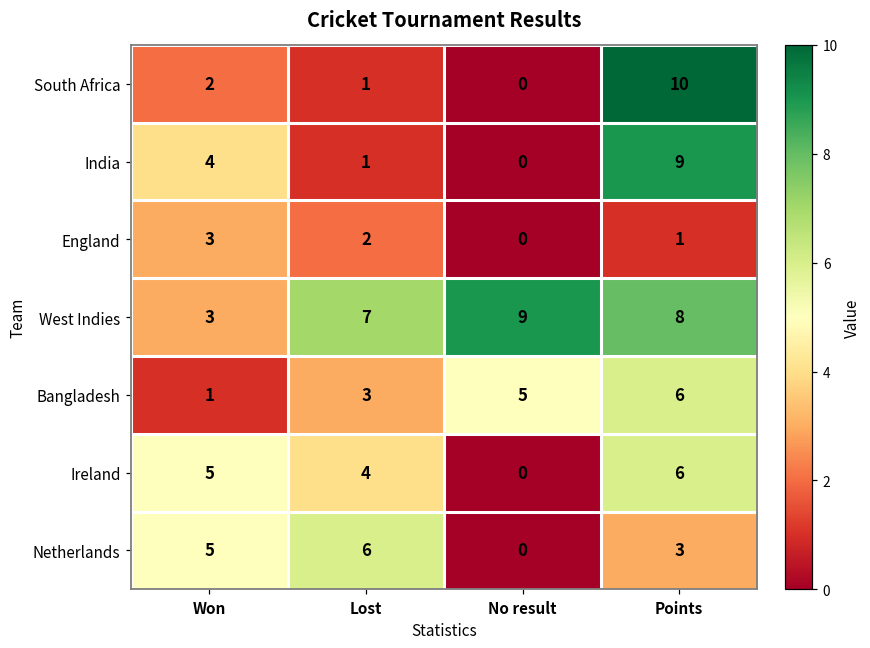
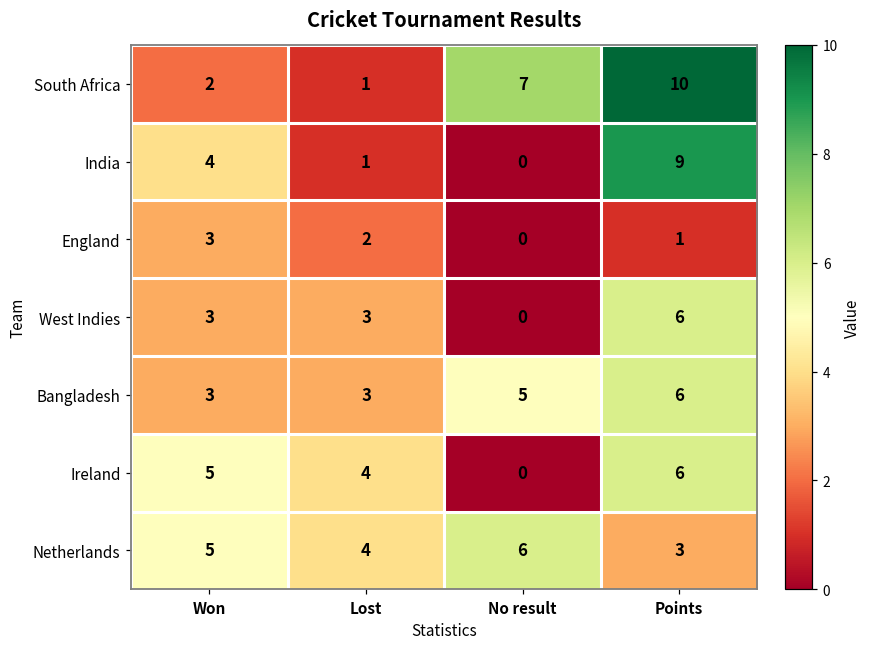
  {
    "South Africa": {
      "Won": 2,
      "Lost": 1,
-     "No result": 0,
+     "No result": 7,
      "Points": 10
    },
    "India": {
      "Won": 4,
      "Lost": 1,
      "No result": 0,
      "Points": 9
    },
    "England": {
      "Won": 3,
      "Lost": 2,
      "No result": 0,
      "Points": 1
    },
    "West Indies": {
      "Won": 3,
-     "Lost": 7,
-     "No result": 9,
-     "Points": 8
+     "Lost": 3,
+     "No result": 0,
+     "Points": 6
    },
    "Bangladesh": {
-     "Won": 1,
+     "Won": 3,
      "Lost": 3,
      "No result": 5,
      "Points": 6
    },
    "Ireland": {
      "Won": 5,
      "Lost": 4,
      "No result": 0,
      "Points": 6
    },
    "Netherlands": {
      "Won": 5,
-     "Lost": 6,
-     "No result": 0,
+     "Lost": 4,
+     "No result": 6,
      "Points": 3
    }
  }
